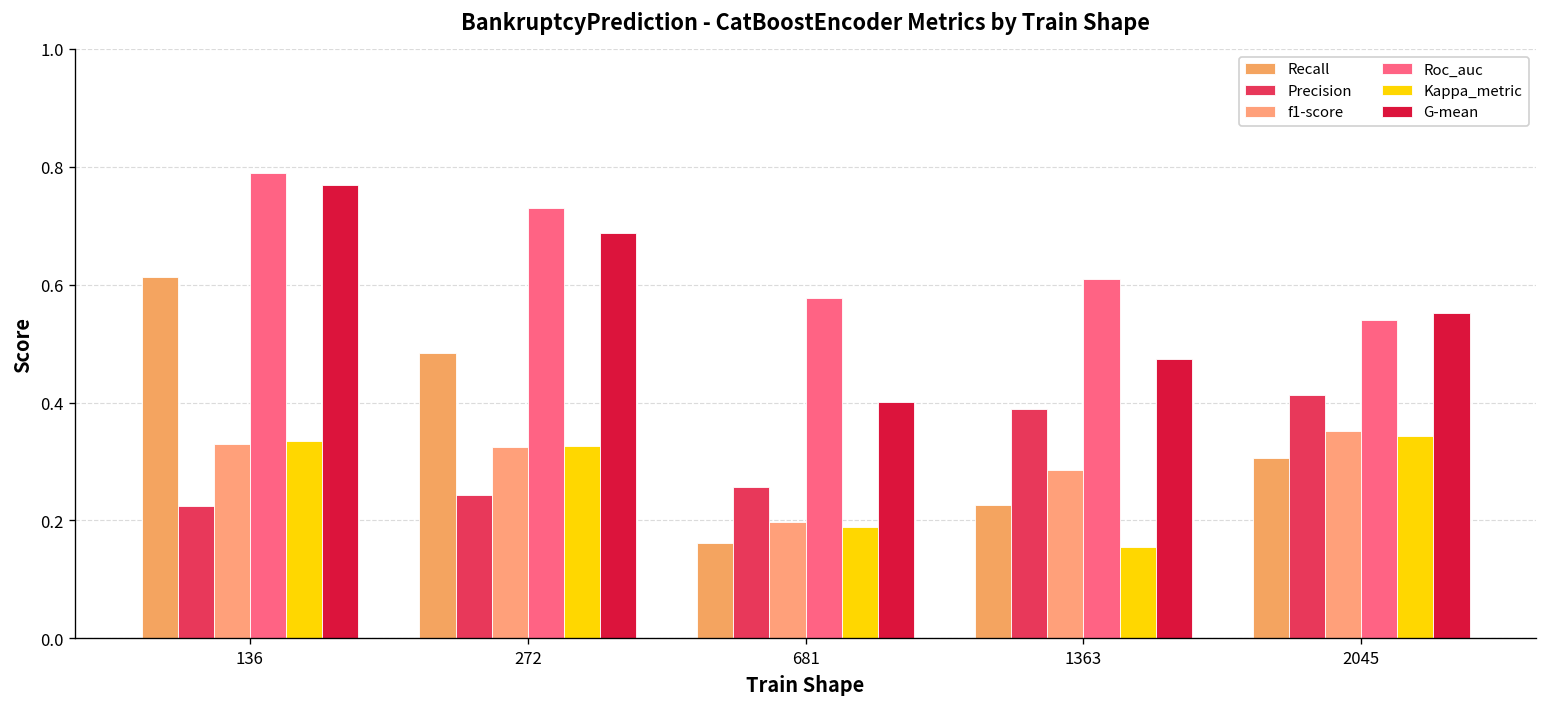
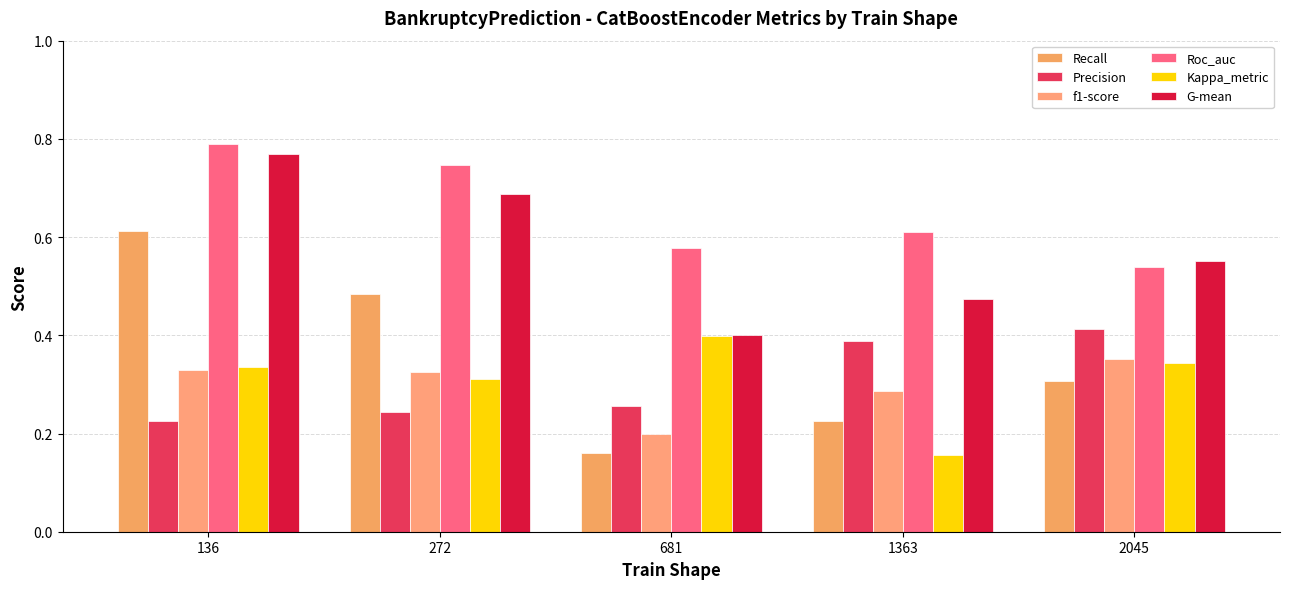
  {
    "Roc_auc": {
      "136": 0.79,
-     "272": 0.73,
+     "272": 0.75,
      "681": 0.58,
      "1363": 0.61,
      "2045": 0.54
    },
    "Kappa_metric": {
      "136": 0.34,
-     "272": 0.33,
-     "681": 0.19,
+     "272": 0.31,
+     "681": 0.40,
      "1363": 0.16,
      "2045": 0.34
    }
  }
